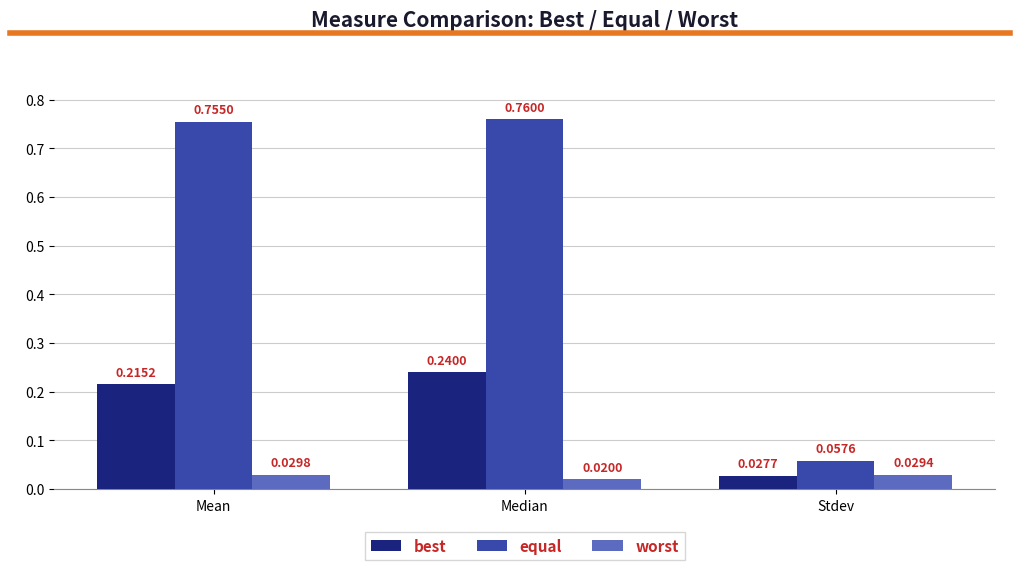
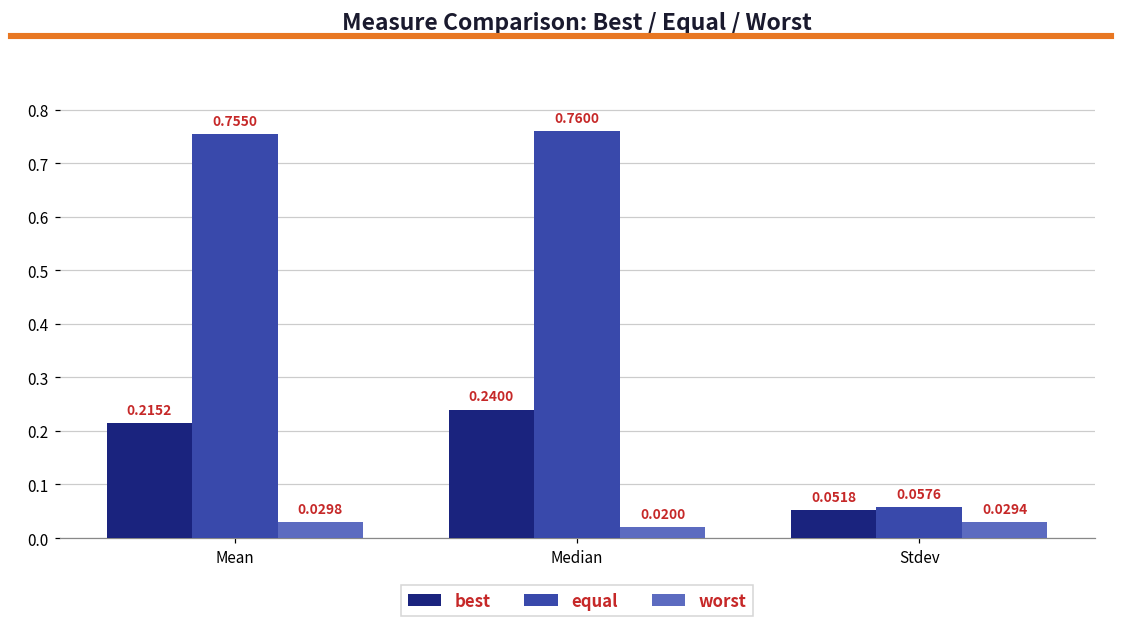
  {
    "best": {
      "Mean": 0.2152,
      "Median": 0.2400,
-     "Stdev": 0.0277
+     "Stdev": 0.0518
    }
  }
